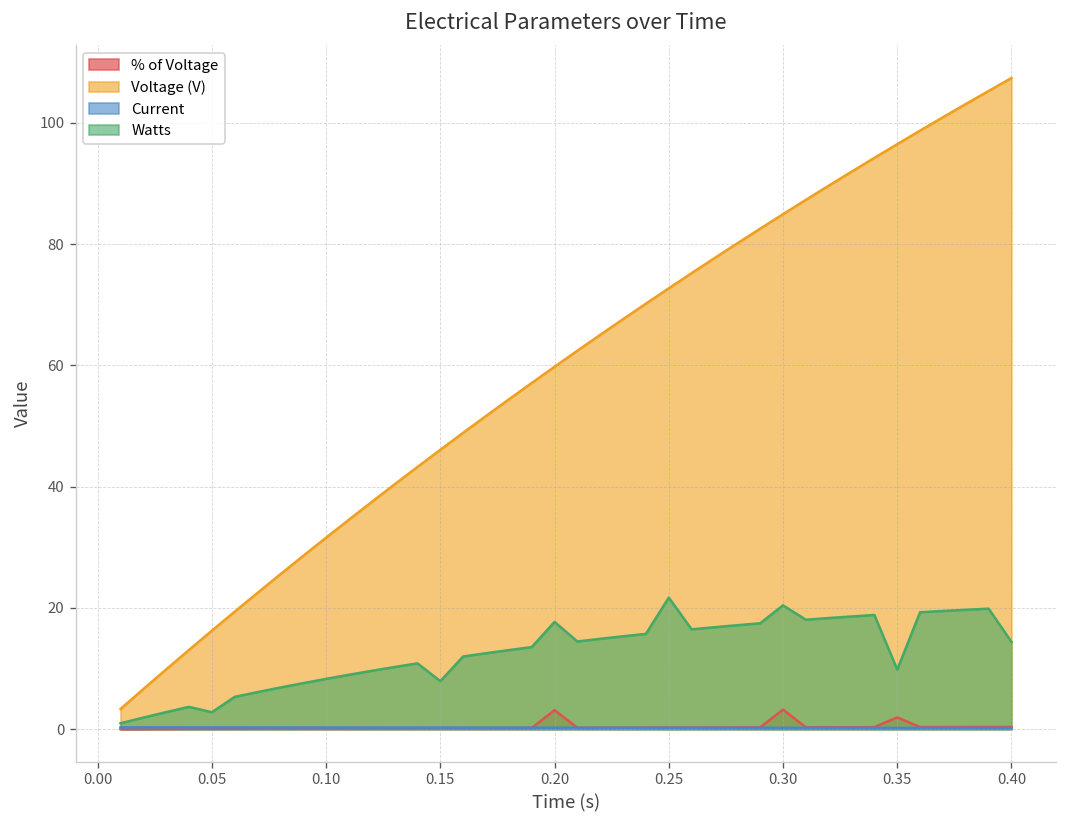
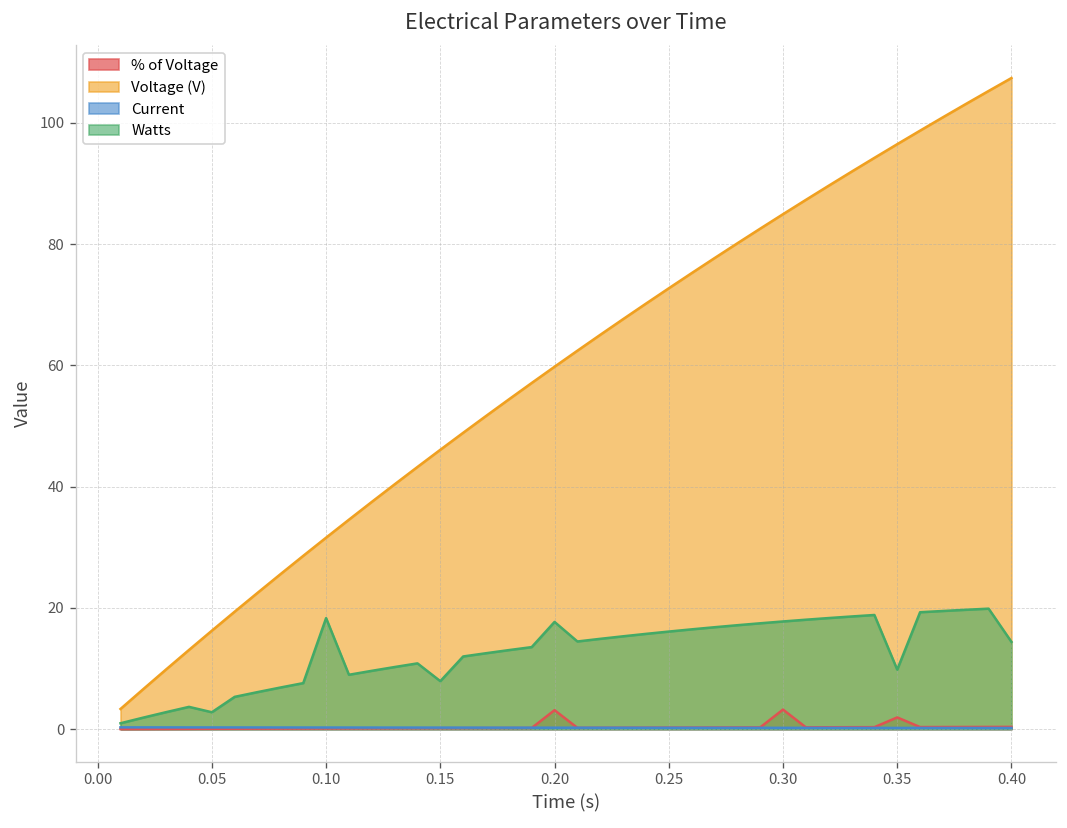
  {
    "% of Voltage": {
      "0.20": 3,
      "0.30": 3,
      "0.35": 2
    },
    "Voltage (V)": {
      "0.05": 16,
      "0.10": 32,
      "0.15": 46,
      "0.20": 60,
      "0.25": 73,
      "0.30": 85,
      "0.35": 96,
      "0.40": 107
    },
    "Current": {
      "0.20": 0,
      "0.30": 0,
      "0.35": 0
    },
    "Watts": {
      "0.05": 3,
-     "0.10": 8,
+     "0.10": 18,
      "0.15": 8,
      "0.20": 18,
-     "0.25": 22,
-     "0.30": 20,
+     "0.25": 16,
+     "0.30": 18,
      "0.35": 10,
      "0.40": 14
    }
  }
